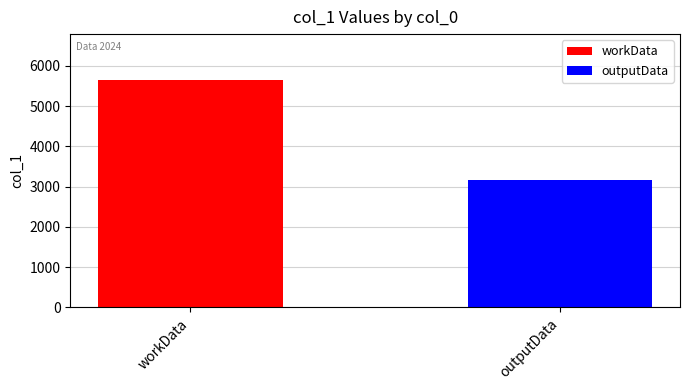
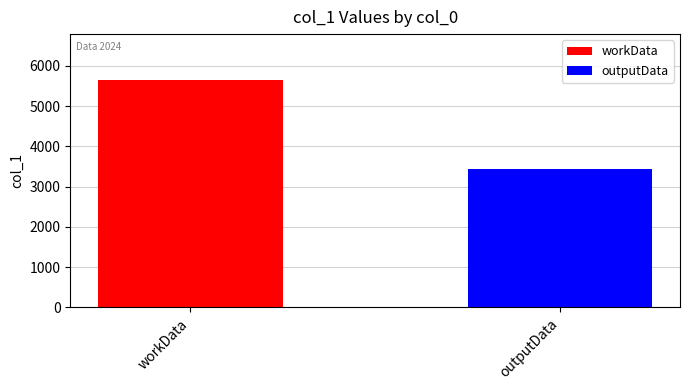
  {
    "workData": 5700,
-   "outputData": 3200
+   "outputData": 3400
  }
